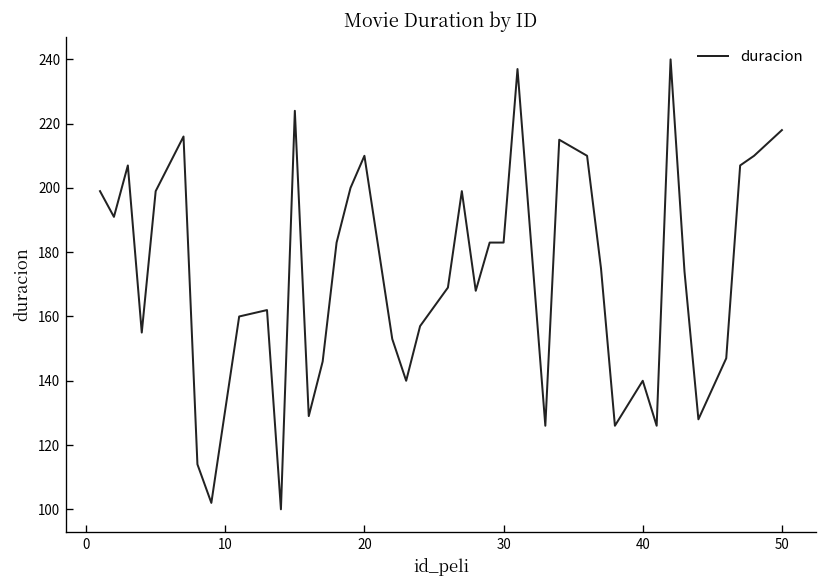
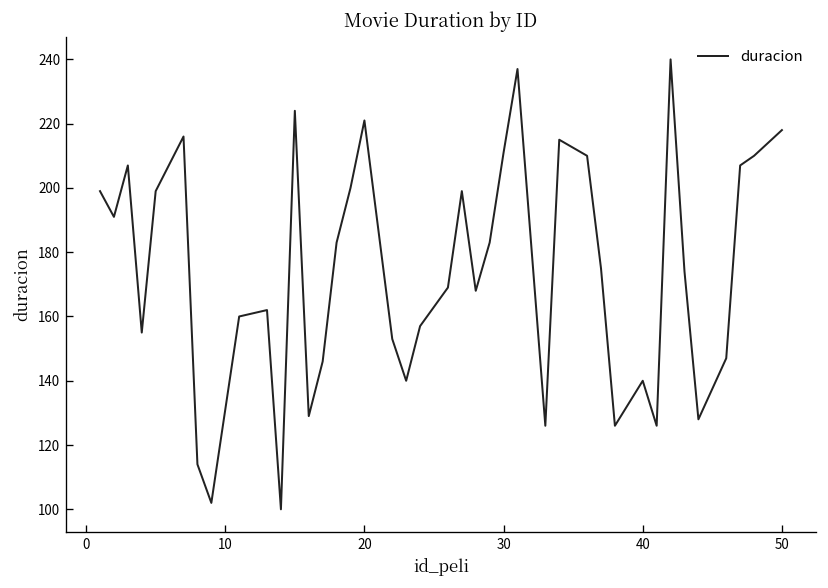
  {
-   "20": 210,
-   "30": 183,
+   "20": 221,
+   "30": 211,
    "40": 140,
    "50": 218
  }
